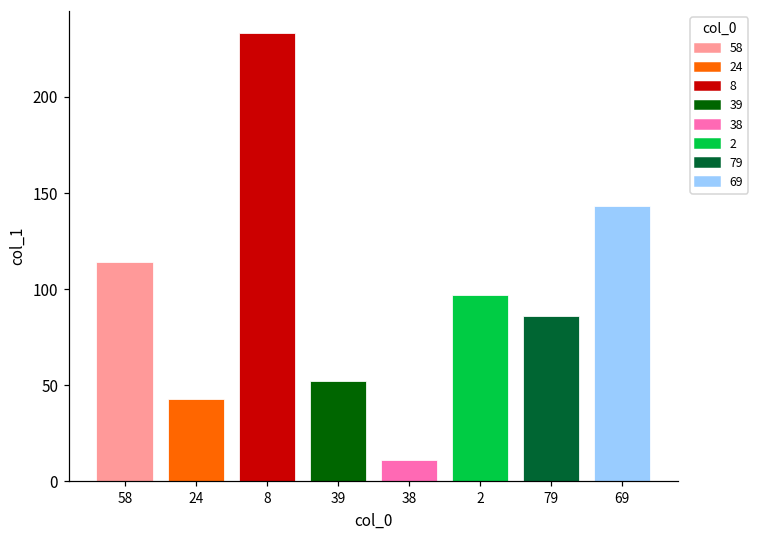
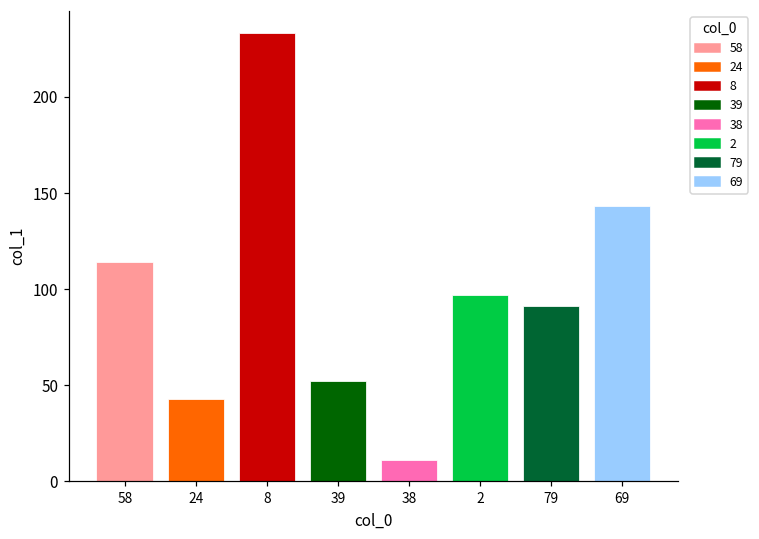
  {
    "58": 114,
    "24": 43,
    "8": 233,
    "39": 52,
    "38": 11,
    "2": 97,
-   "79": 86,
+   "79": 91,
    "69": 143
  }
